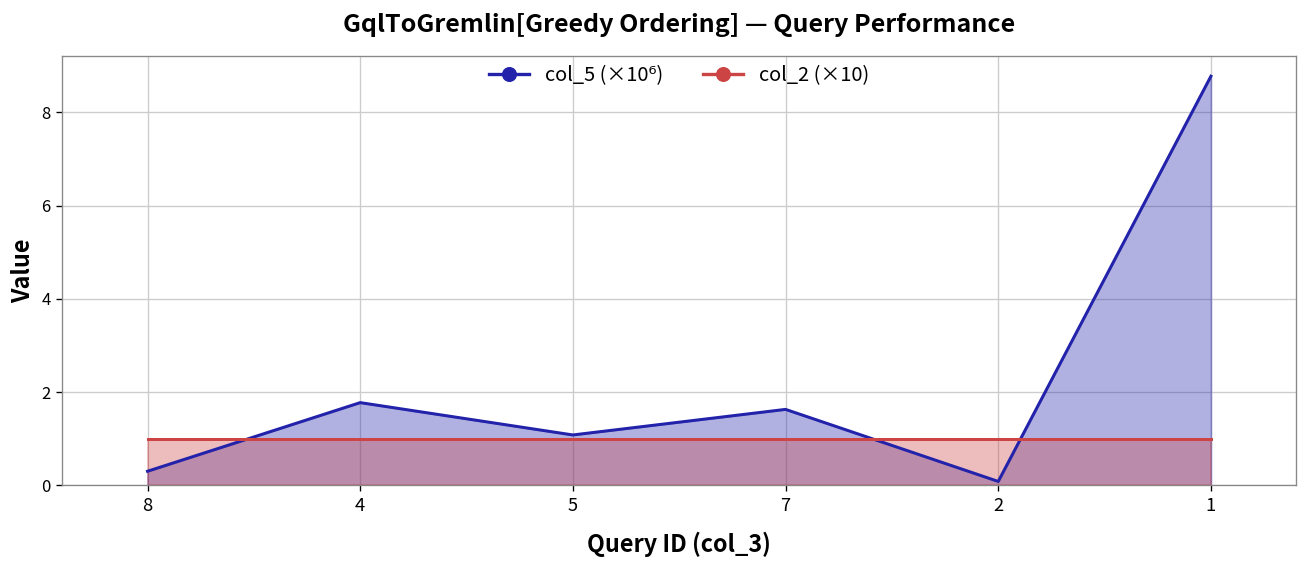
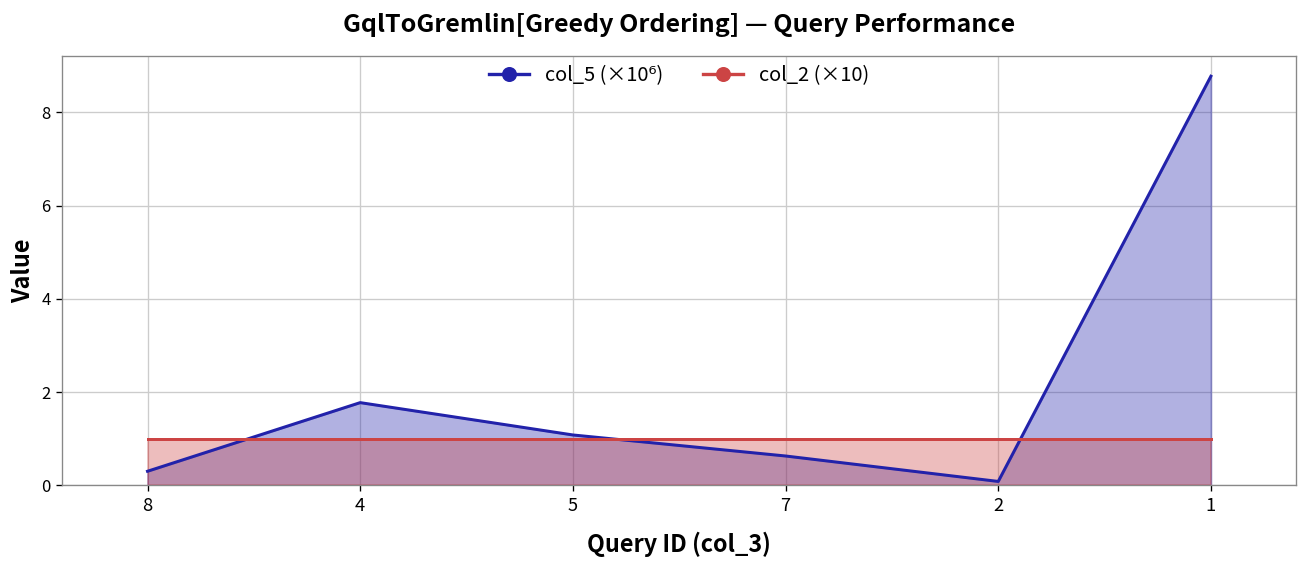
  {
    "col_5 (×10⁶)": {
      "8": 0.3,
      "4": 1.8,
      "5": 1.1,
-     "7": 1.6,
+     "7": 0.6,
      "2": 0.1,
      "1": 8.8
    },
    "col_2 (×10)": {
      "8": 1.0,
      "4": 1.0,
      "5": 1.0,
      "7": 1.0,
      "2": 1.0,
      "1": 1.0
    }
  }
